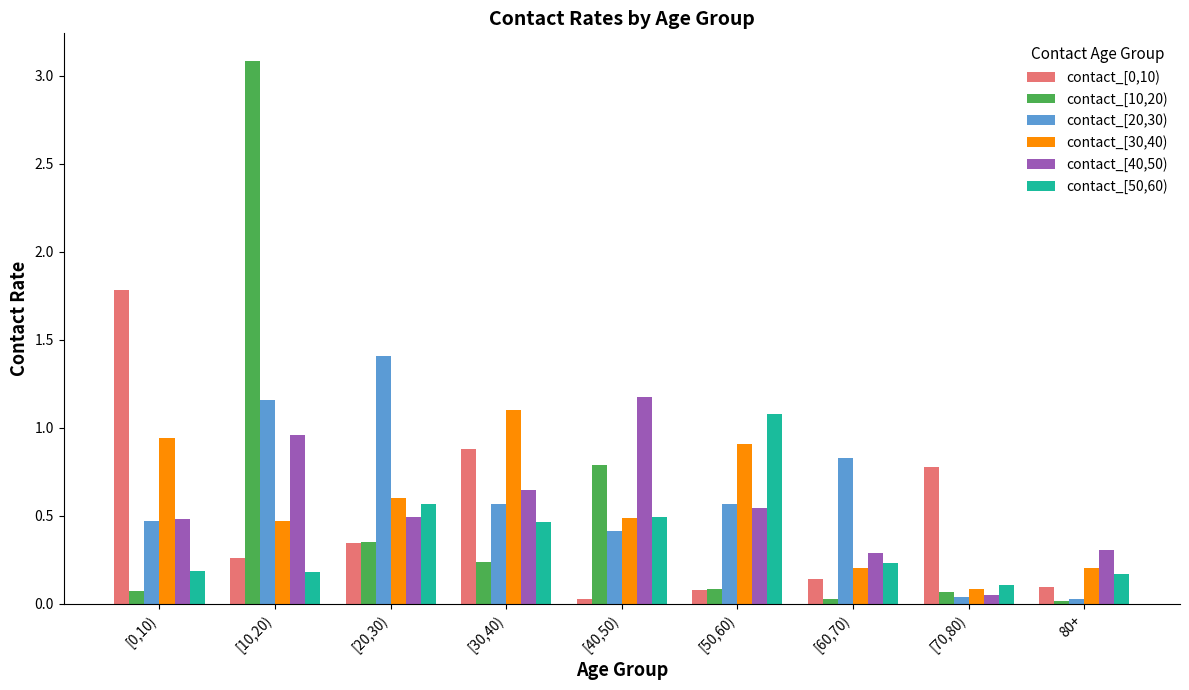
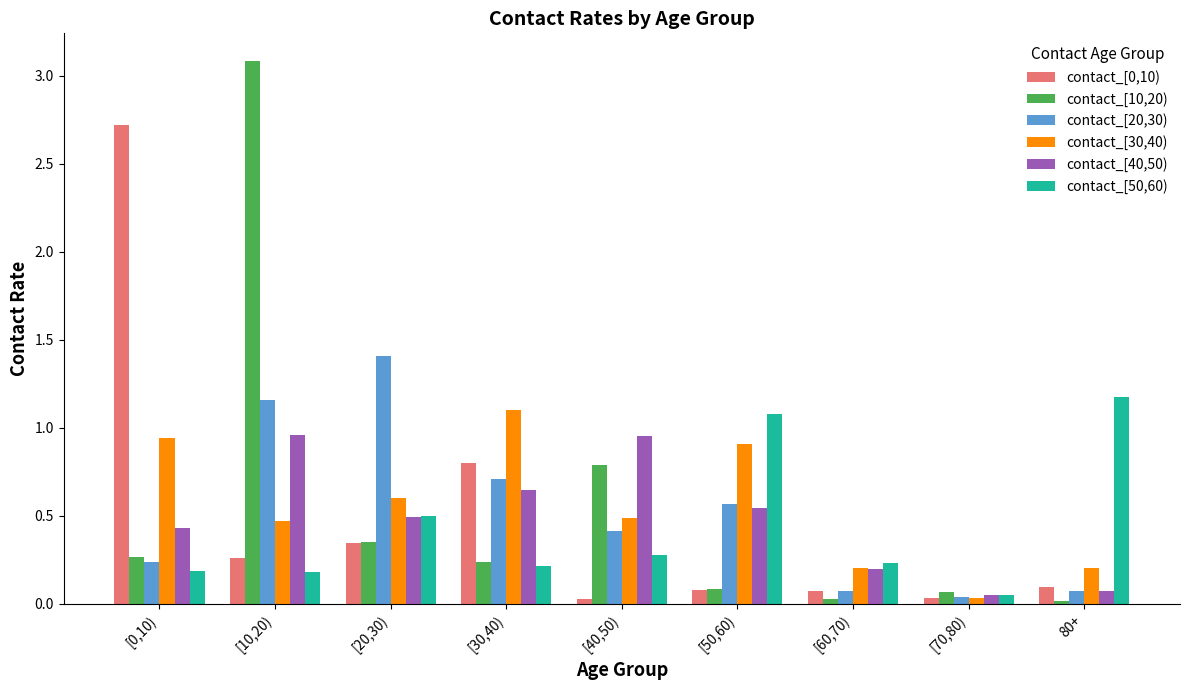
  {
    "contact_[0,10)": {
-     "[0,10)": 1.78,
+     "[0,10)": 2.72,
      "[10,20)": 0.26,
      "[20,30)": 0.34,
-     "[30,40)": 0.88,
+     "[30,40)": 0.80,
      "[40,50)": 0.03,
      "[50,60)": 0.08,
-     "[60,70)": 0.14,
-     "[70,80)": 0.78,
+     "[60,70)": 0.08,
+     "[70,80)": 0.03,
      "80+": 0.09
    },
    "contact_[10,20)": {
-     "[0,10)": 0.07,
+     "[0,10)": 0.27,
      "[10,20)": 3.09,
      "[20,30)": 0.35,
      "[30,40)": 0.24,
      "[40,50)": 0.79,
      "[50,60)": 0.08,
      "[60,70)": 0.03,
      "[70,80)": 0.07,
      "80+": 0.02
    },
    "contact_[20,30)": {
-     "[0,10)": 0.47,
+     "[0,10)": 0.24,
      "[10,20)": 1.16,
      "[20,30)": 1.41,
-     "[30,40)": 0.57,
+     "[30,40)": 0.71,
      "[40,50)": 0.42,
      "[50,60)": 0.57,
-     "[60,70)": 0.83,
+     "[60,70)": 0.08,
      "[70,80)": 0.04,
-     "80+": 0.03
+     "80+": 0.07
    },
    "contact_[30,40)": {
      "[0,10)": 0.94,
      "[10,20)": 0.47,
      "[20,30)": 0.60,
      "[30,40)": 1.10,
      "[40,50)": 0.49,
      "[50,60)": 0.91,
      "[60,70)": 0.20,
-     "[70,80)": 0.09,
+     "[70,80)": 0.03,
      "80+": 0.21
    },
    "contact_[40,50)": {
-     "[0,10)": 0.48,
+     "[0,10)": 0.43,
      "[10,20)": 0.96,
      "[20,30)": 0.50,
      "[30,40)": 0.65,
-     "[40,50)": 1.18,
+     "[40,50)": 0.95,
      "[50,60)": 0.55,
-     "[60,70)": 0.29,
+     "[60,70)": 0.20,
      "[70,80)": 0.05,
-     "80+": 0.31
+     "80+": 0.07
    },
    "contact_[50,60)": {
      "[0,10)": 0.19,
      "[10,20)": 0.18,
-     "[20,30)": 0.57,
-     "[30,40)": 0.47,
-     "[40,50)": 0.49,
+     "[20,30)": 0.50,
+     "[30,40)": 0.21,
+     "[40,50)": 0.28,
      "[50,60)": 1.08,
      "[60,70)": 0.23,
-     "[70,80)": 0.11,
-     "80+": 0.17
+     "[70,80)": 0.05,
+     "80+": 1.18
    }
  }
